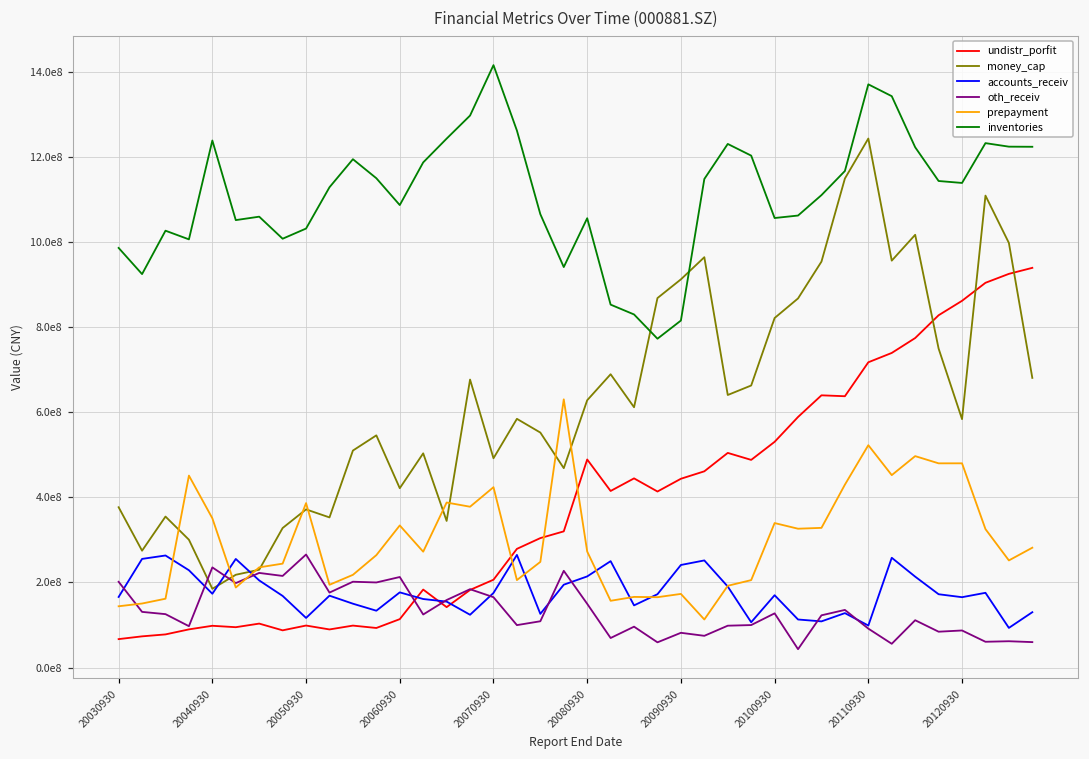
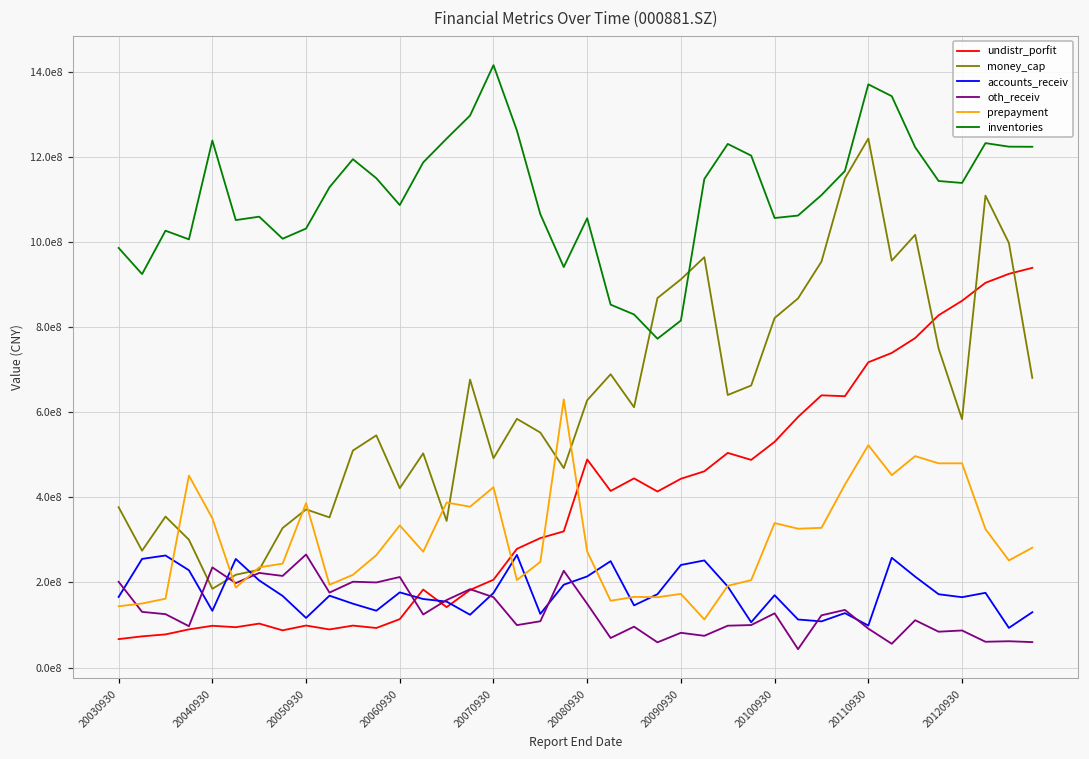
  {
    "undistr_porfit": {
      "20030930": 70000000,
      "20040930": 100000000,
      "20050930": 100000000,
      "20060930": 110000000,
      "20070930": 210000000,
      "20080930": 490000000,
      "20090930": 440000000,
      "20100930": 530000000,
      "20110930": 720000000,
      "20120930": 860000000
    },
    "money_cap": {
      "20030930": 380000000,
      "20040930": 190000000,
      "20050930": 370000000,
      "20060930": 420000000,
      "20070930": 490000000,
      "20080930": 630000000,
      "20090930": 910000000,
      "20100930": 820000000,
      "20110930": 1240000000,
      "20120930": 580000000
    },
    "accounts_receiv": {
      "20030930": 170000000,
-     "20040930": 170000000,
+     "20040930": 130000000,
      "20050930": 120000000,
      "20060930": 180000000,
      "20070930": 180000000,
      "20080930": 210000000,
      "20090930": 240000000,
      "20100930": 170000000,
      "20110930": 100000000,
      "20120930": 170000000
    },
    "oth_receiv": {
      "20030930": 200000000,
      "20040930": 240000000,
      "20050930": 270000000,
      "20060930": 210000000,
      "20070930": 170000000,
      "20080930": 150000000,
      "20090930": 80000000,
      "20100930": 130000000,
      "20110930": 90000000,
      "20120930": 90000000
    },
    "prepayment": {
      "20030930": 140000000,
      "20040930": 350000000,
      "20050930": 390000000,
      "20060930": 330000000,
      "20070930": 420000000,
      "20080930": 270000000,
      "20090930": 170000000,
      "20100930": 340000000,
      "20110930": 520000000,
      "20120930": 480000000
    },
    "inventories": {
      "20030930": 990000000,
      "20040930": 1240000000,
      "20050930": 1030000000,
      "20060930": 1090000000,
      "20070930": 1420000000,
      "20080930": 1060000000,
      "20090930": 820000000,
      "20100930": 1060000000,
      "20110930": 1370000000,
      "20120930": 1140000000
    }
  }
